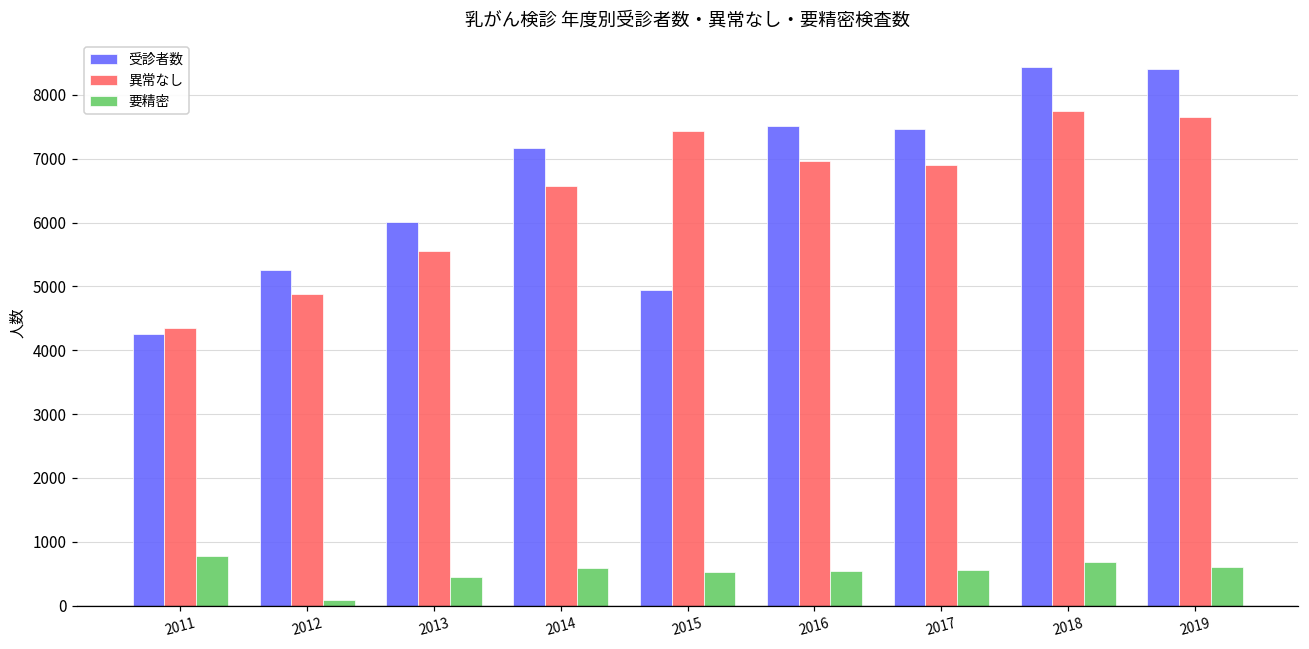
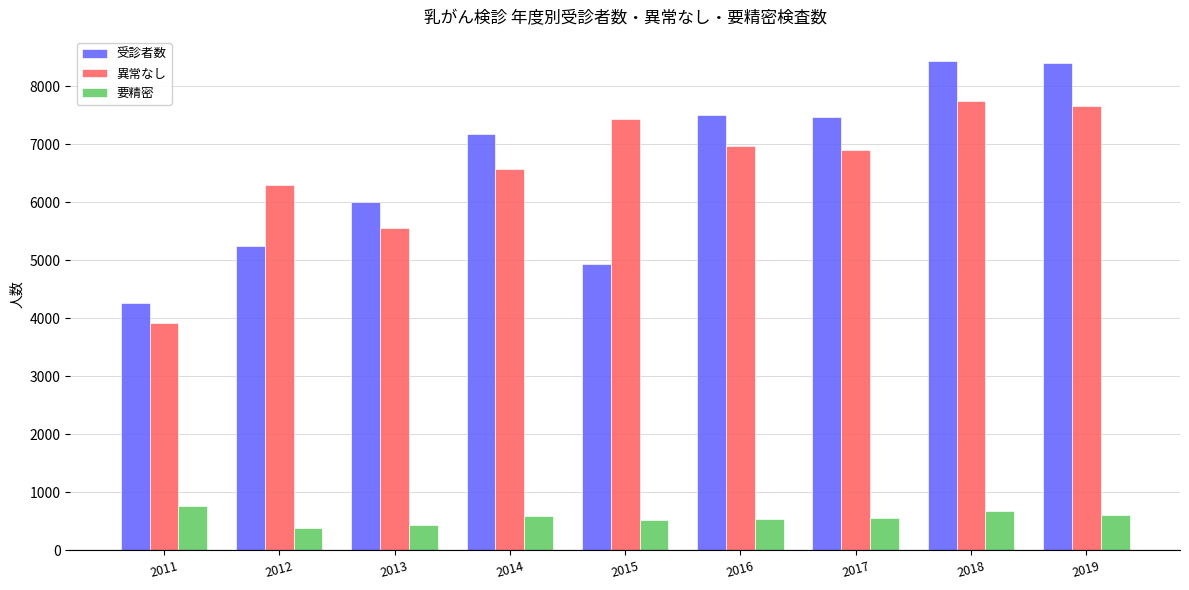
  {
    "受診者数": {
      "2011": 4300,
      "2012": 5300,
      "2013": 6000,
      "2014": 7200,
      "2015": 4900,
      "2016": 7500,
      "2017": 7500,
      "2018": 8400,
      "2019": 8400
    },
    "異常なし": {
-     "2011": 4400,
-     "2012": 4900,
+     "2011": 3900,
+     "2012": 6300,
      "2013": 5600,
      "2014": 6600,
      "2015": 7400,
      "2016": 7000,
      "2017": 6900,
      "2018": 7800,
      "2019": 7700
    },
    "要精密": {
      "2011": 800,
-     "2012": 100,
+     "2012": 400,
      "2013": 400,
      "2014": 600,
      "2015": 500,
      "2016": 500,
      "2017": 600,
      "2018": 700,
      "2019": 600
    }
  }
